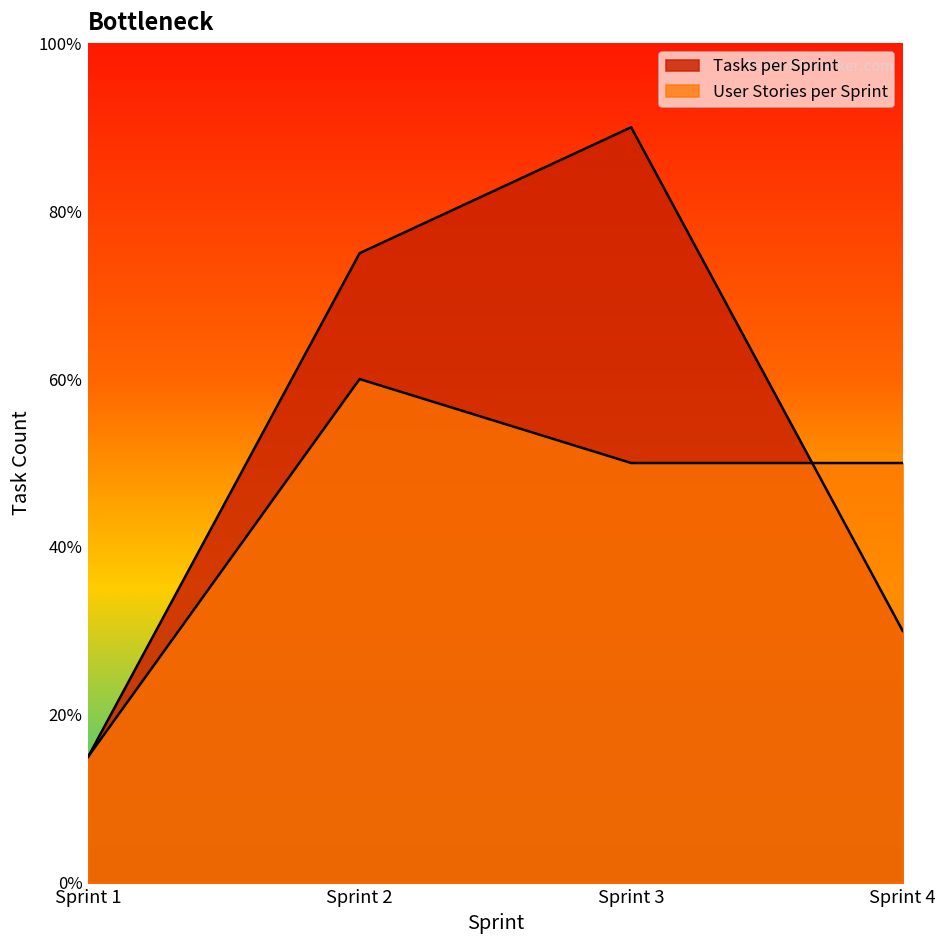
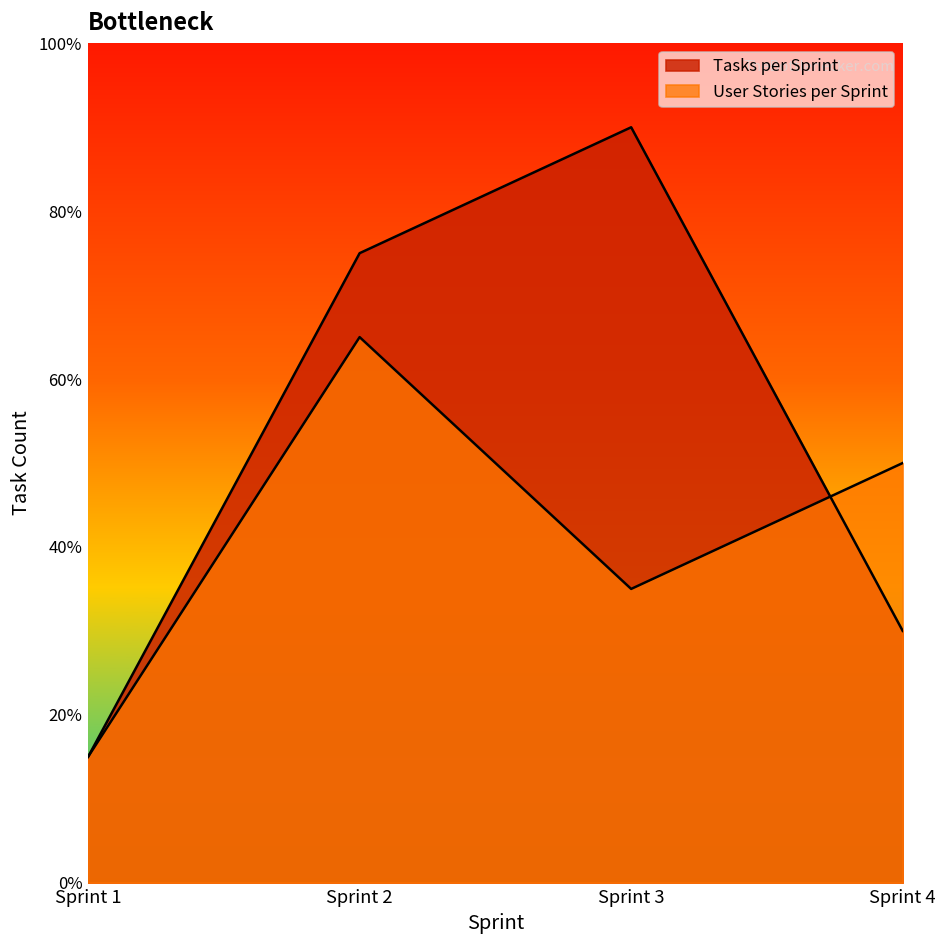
  {
    "Tasks per Sprint": {
      "Sprint 2": "75%",
      "Sprint 3": "90%",
      "Sprint 4": "30%"
    },
    "User Stories per Sprint": {
-     "Sprint 2": "60%",
-     "Sprint 3": "50%",
+     "Sprint 2": "65%",
+     "Sprint 3": "35%",
      "Sprint 4": "50%"
    }
  }
